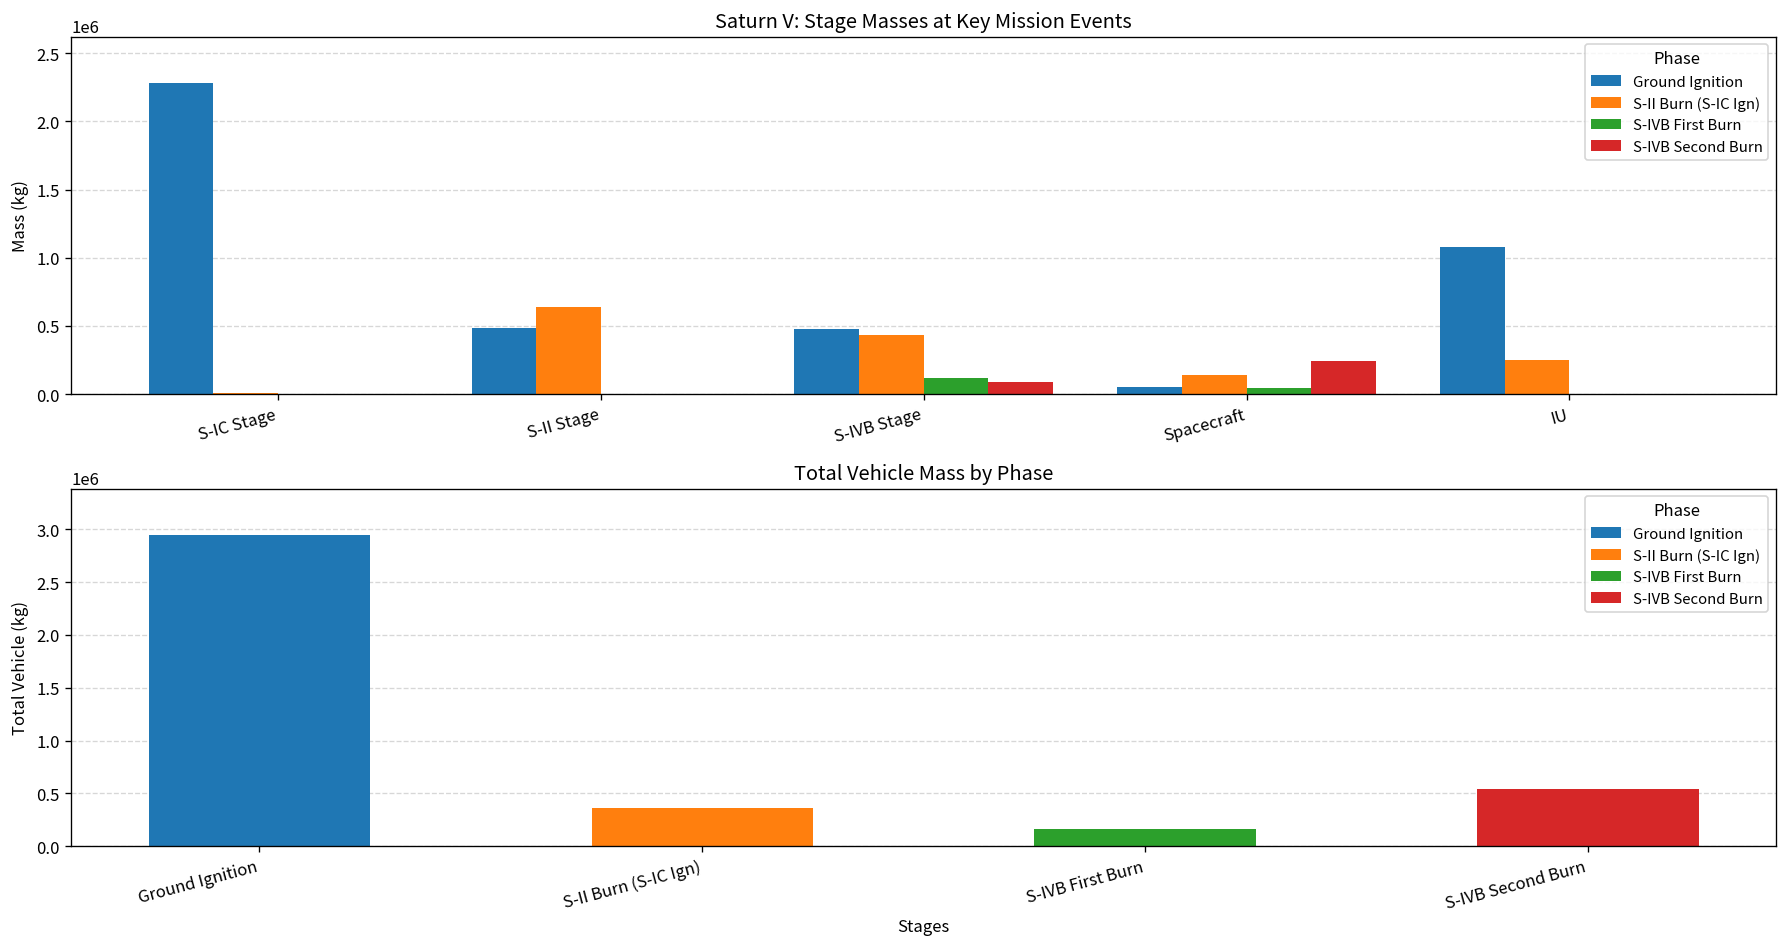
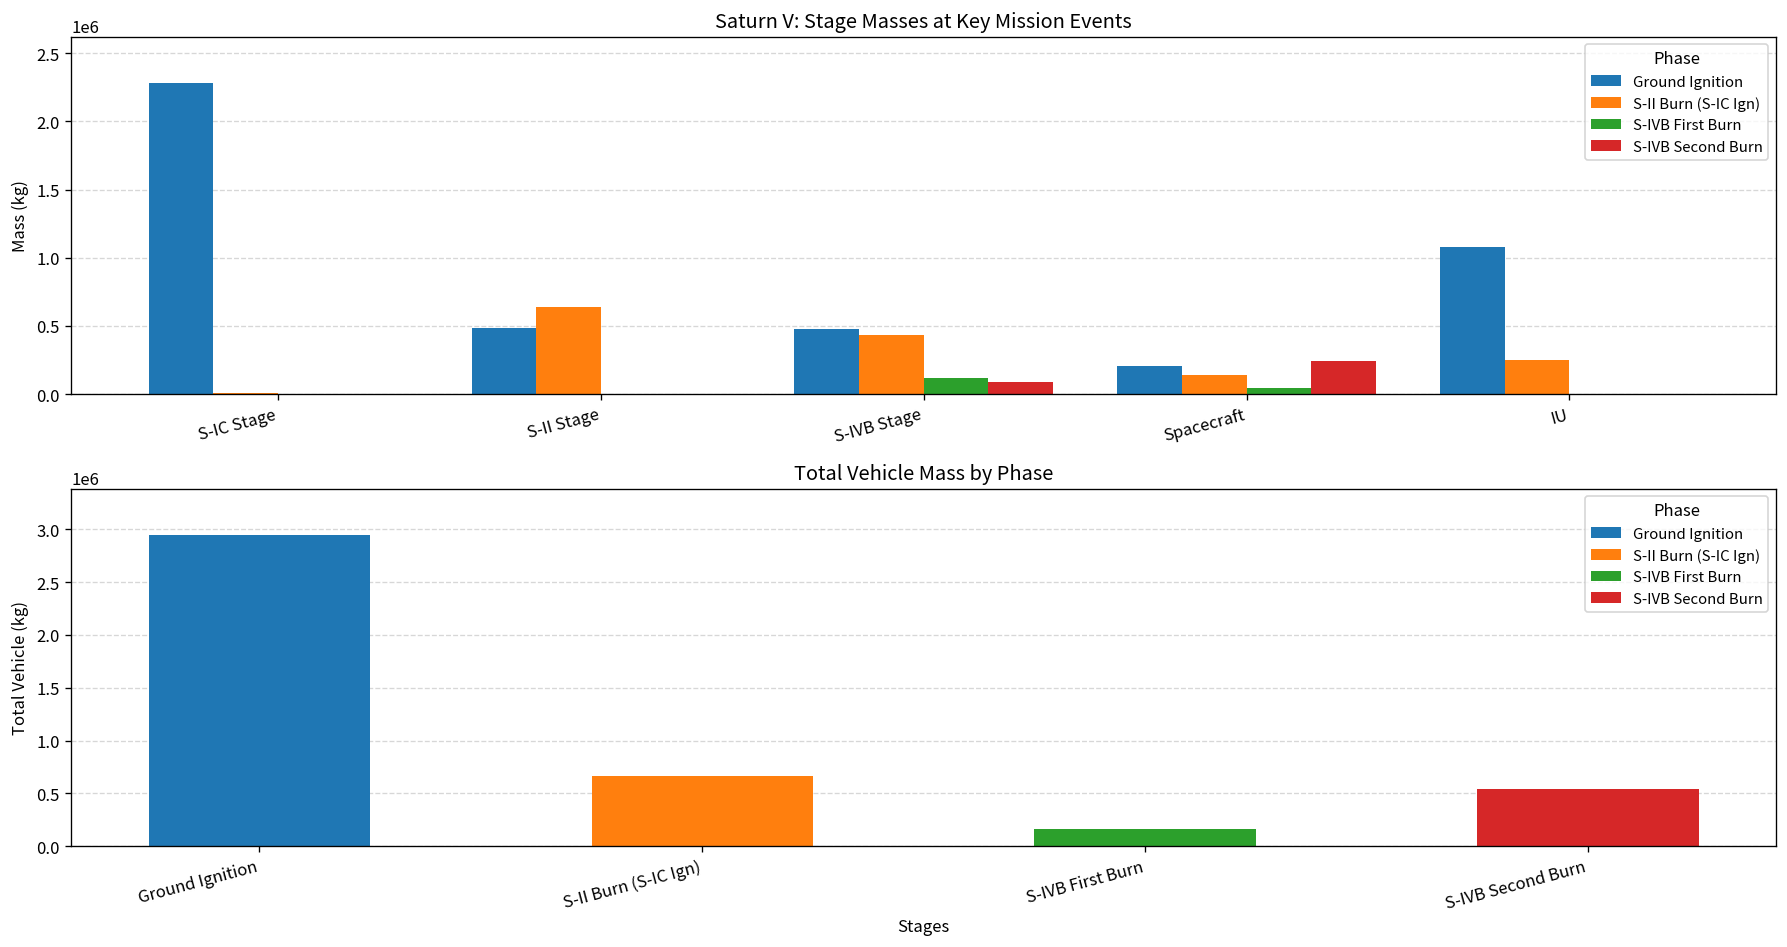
  {
    "Saturn V: Stage Masses at Key Mission Events": {
      "Ground Ignition": {
        "S-IC Stage": 2280000,
        "S-II Stage": 480000,
        "S-IVB Stage": 480000,
-       "Spacecraft": 50000,
+       "Spacecraft": 200000,
        "IU": 1080000
      },
      "S-II Burn (S-IC Ign)": {
        "S-II Stage": 640000,
        "S-IVB Stage": 430000,
        "Spacecraft": 140000,
        "IU": 250000
      },
      "S-IVB First Burn": {
        "S-IC Stage": 0,
        "S-II Stage": 0,
        "S-IVB Stage": 120000,
        "Spacecraft": 40000
      },
      "S-IVB Second Burn": {
        "S-IC Stage": 0,
        "S-II Stage": 0,
        "S-IVB Stage": 90000,
        "Spacecraft": 240000
      }
    },
    "Total Vehicle Mass by Phase": {
      "Ground Ignition": 2900000,
-     "S-II Burn (S-IC Ign)": 400000,
+     "S-II Burn (S-IC Ign)": 700000,
      "S-IVB First Burn": 200000,
      "S-IVB Second Burn": 500000
    }
  }
